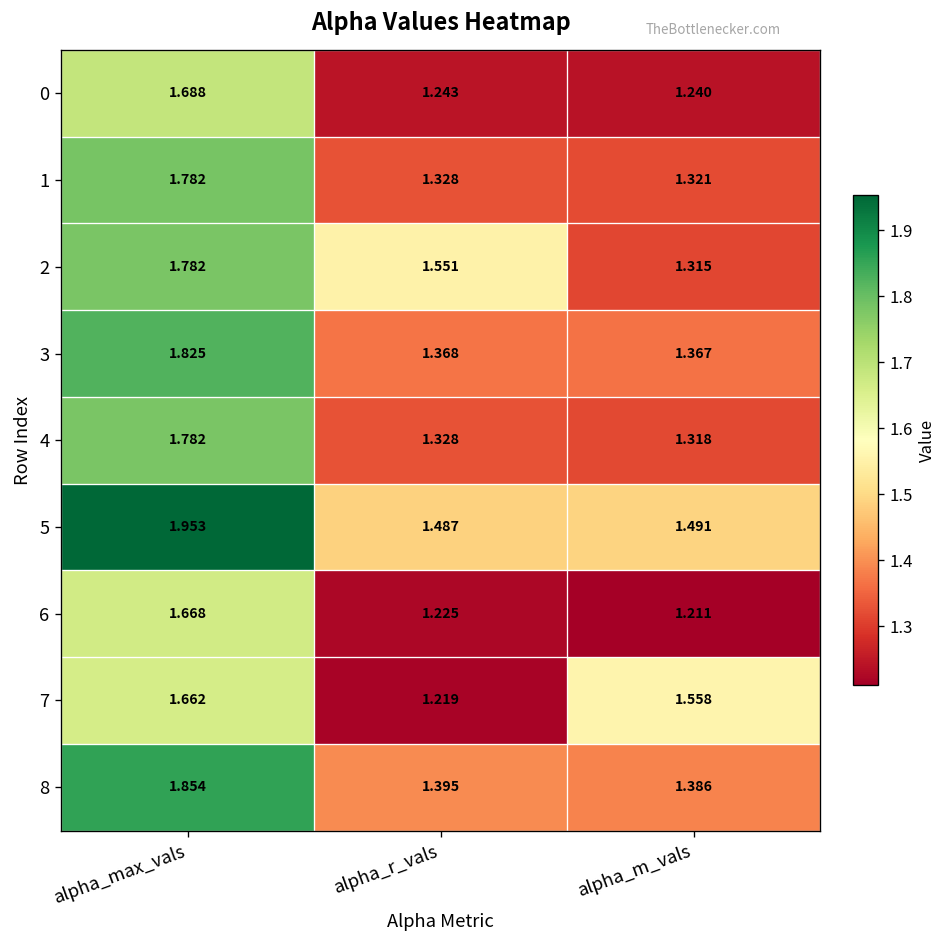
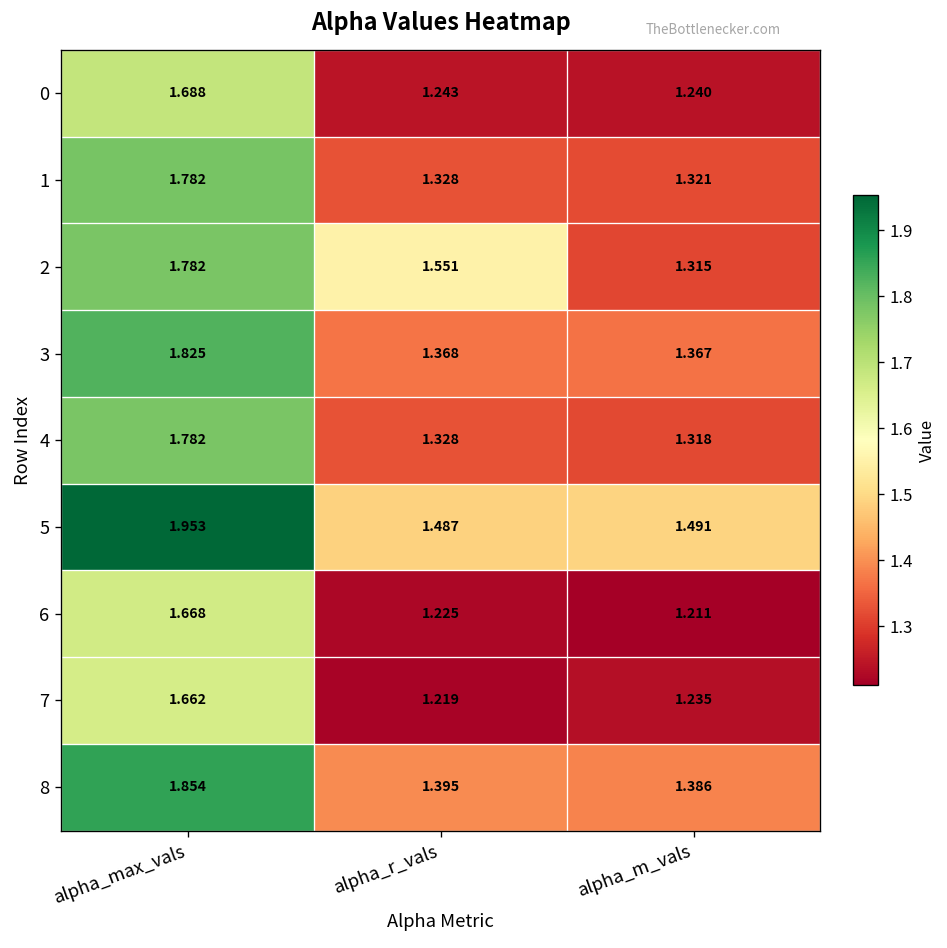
  {
    "0": {
      "alpha_max_vals": 1.688,
      "alpha_r_vals": 1.243,
      "alpha_m_vals": 1.240
    },
    "1": {
      "alpha_max_vals": 1.782,
      "alpha_r_vals": 1.328,
      "alpha_m_vals": 1.321
    },
    "2": {
      "alpha_max_vals": 1.782,
      "alpha_r_vals": 1.551,
      "alpha_m_vals": 1.315
    },
    "3": {
      "alpha_max_vals": 1.825,
      "alpha_r_vals": 1.368,
      "alpha_m_vals": 1.367
    },
    "4": {
      "alpha_max_vals": 1.782,
      "alpha_r_vals": 1.328,
      "alpha_m_vals": 1.318
    },
    "5": {
      "alpha_max_vals": 1.953,
      "alpha_r_vals": 1.487,
      "alpha_m_vals": 1.491
    },
    "6": {
      "alpha_max_vals": 1.668,
      "alpha_r_vals": 1.225,
      "alpha_m_vals": 1.211
    },
    "7": {
      "alpha_max_vals": 1.662,
      "alpha_r_vals": 1.219,
-     "alpha_m_vals": 1.558
+     "alpha_m_vals": 1.235
    },
    "8": {
      "alpha_max_vals": 1.854,
      "alpha_r_vals": 1.395,
      "alpha_m_vals": 1.386
    }
  }
